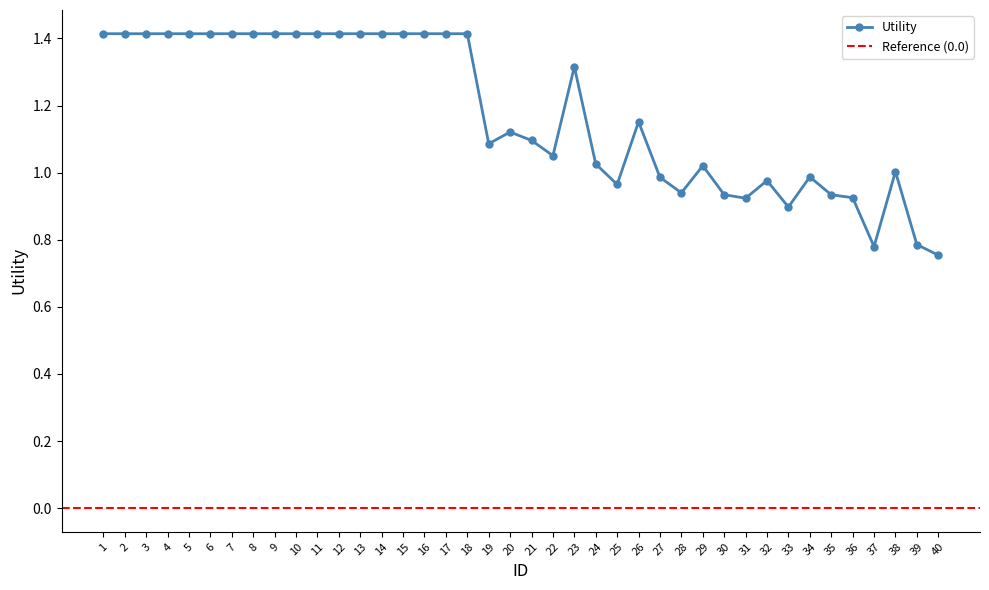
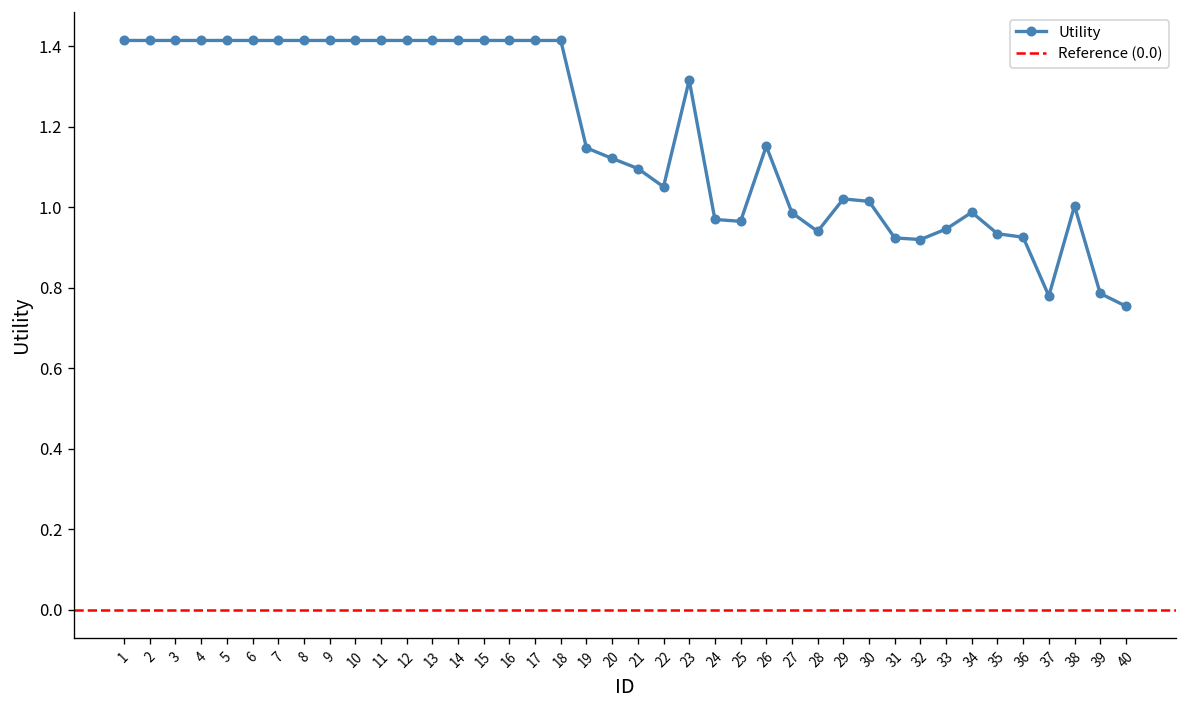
  {
    "1": 1.41,
    "2": 1.41,
    "3": 1.41,
    "4": 1.41,
    "5": 1.41,
    "6": 1.41,
    "7": 1.41,
    "8": 1.41,
    "9": 1.41,
    "10": 1.41,
    "11": 1.41,
    "12": 1.41,
    "13": 1.41,
    "14": 1.41,
    "15": 1.41,
    "16": 1.41,
    "17": 1.41,
    "18": 1.41,
-   "19": 1.09,
+   "19": 1.15,
    "20": 1.12,
    "21": 1.10,
    "22": 1.05,
    "23": 1.32,
-   "24": 1.03,
+   "24": 0.97,
    "25": 0.96,
    "26": 1.15,
    "27": 0.99,
    "28": 0.94,
    "29": 1.02,
-   "30": 0.93,
+   "30": 1.01,
    "31": 0.92,
-   "32": 0.98,
-   "33": 0.90,
+   "32": 0.92,
+   "33": 0.95,
    "34": 0.99,
    "35": 0.93,
    "36": 0.93,
    "37": 0.78,
    "38": 1.00,
    "39": 0.79,
    "40": 0.75
  }
